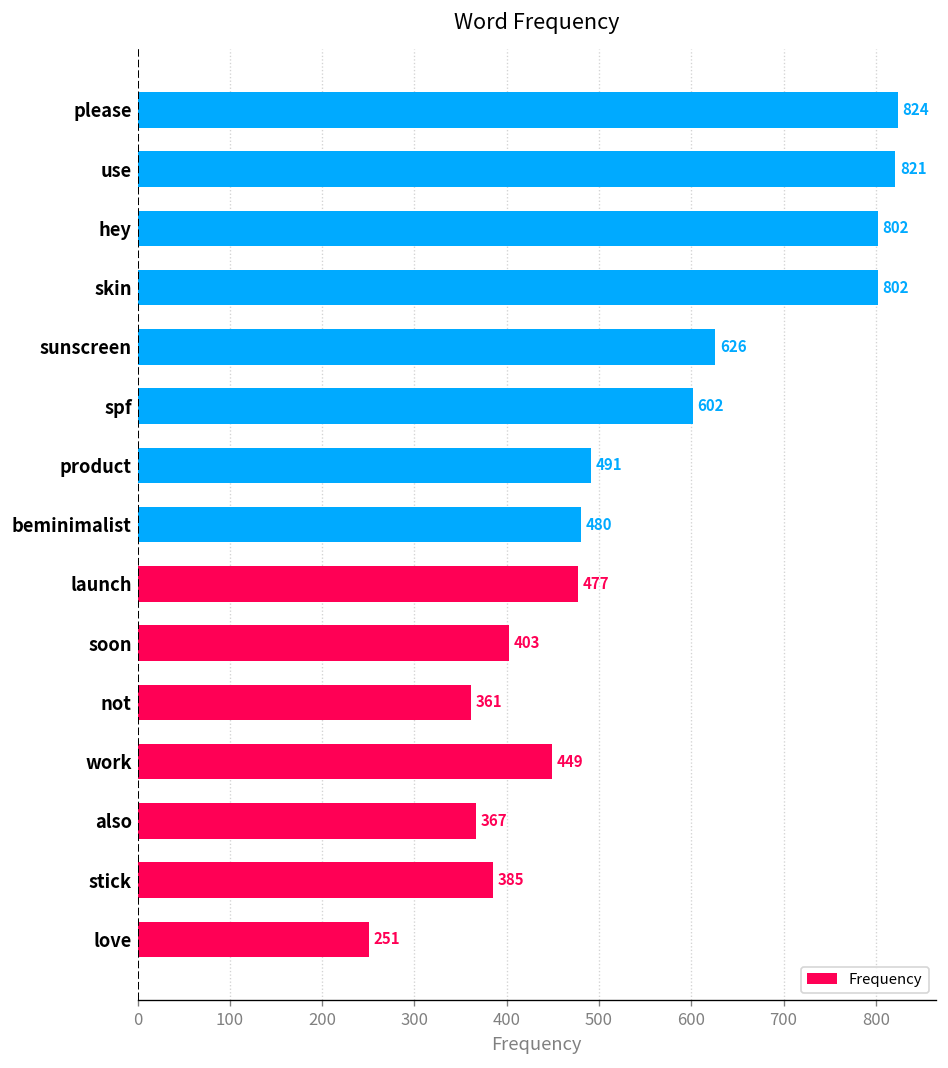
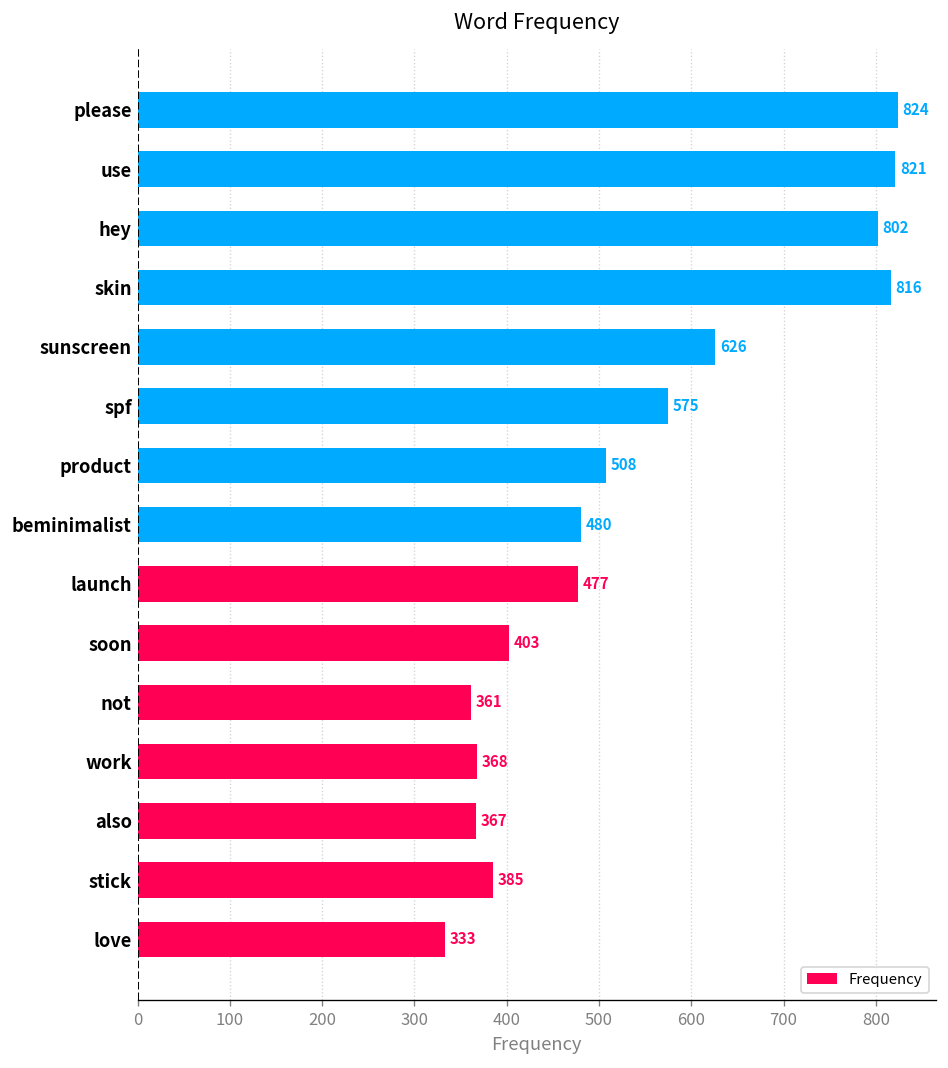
  {
    "please": 824,
    "use": 821,
    "hey": 802,
-   "skin": 802,
+   "skin": 816,
    "sunscreen": 626,
-   "spf": 602,
-   "product": 491,
+   "spf": 575,
+   "product": 508,
    "beminimalist": 480,
    "launch": 477,
    "soon": 403,
    "not": 361,
-   "work": 449,
+   "work": 368,
    "also": 367,
    "stick": 385,
-   "love": 251
+   "love": 333
  }
